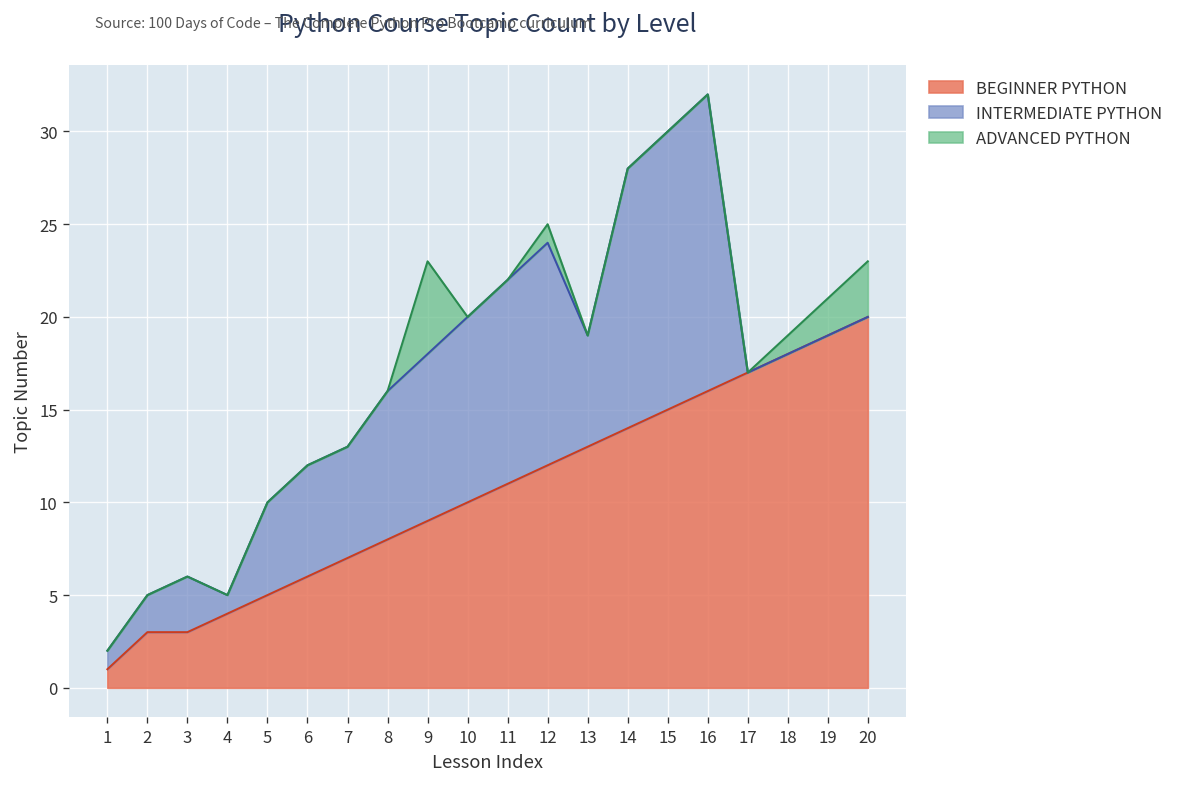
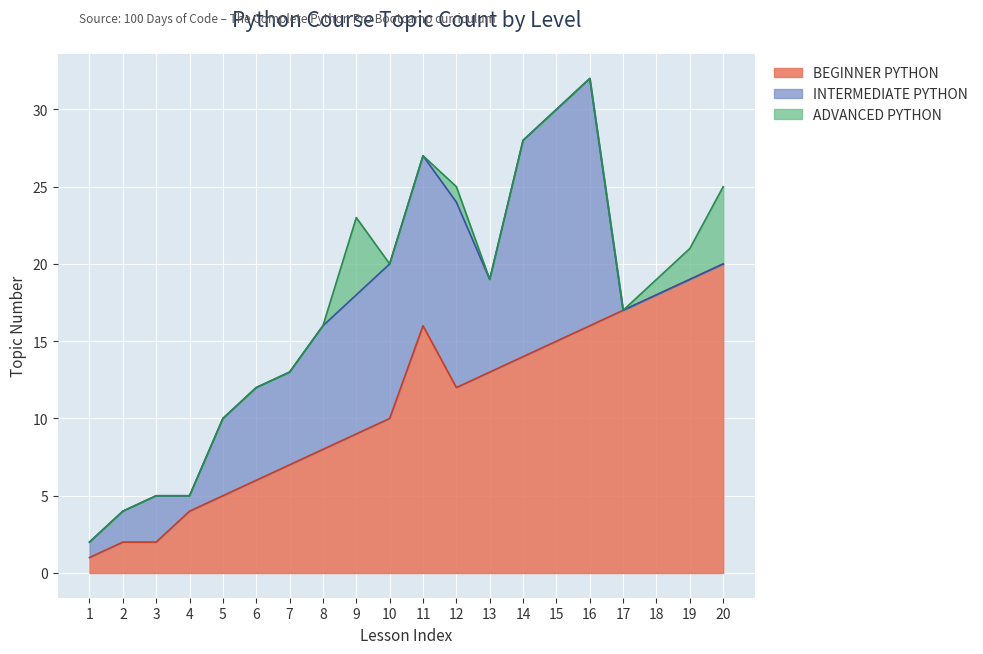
  {
    "BEGINNER PYTHON": {
      "1": 1,
-     "2": 3,
-     "3": 3,
+     "2": 2,
+     "3": 2,
      "4": 4,
      "5": 5,
      "6": 6,
      "7": 7,
      "8": 8,
      "9": 9,
      "10": 10,
-     "11": 11,
+     "11": 16,
      "12": 12,
      "13": 13,
      "14": 14,
      "15": 15,
      "16": 16
    },
    "INTERMEDIATE PYTHON": {
      "9": 9,
      "12": 12
    },
    "ADVANCED PYTHON": {
      "9": 5,
      "12": 1,
      "18": 1,
      "19": 2,
-     "20": 3
+     "20": 5
    }
  }
